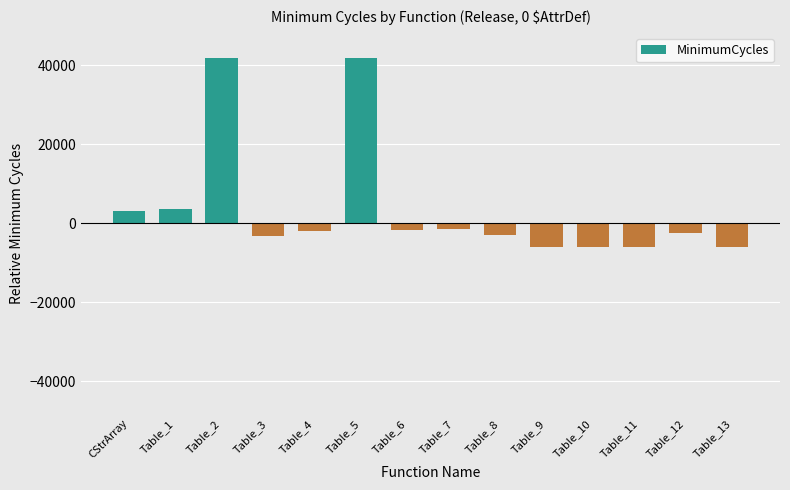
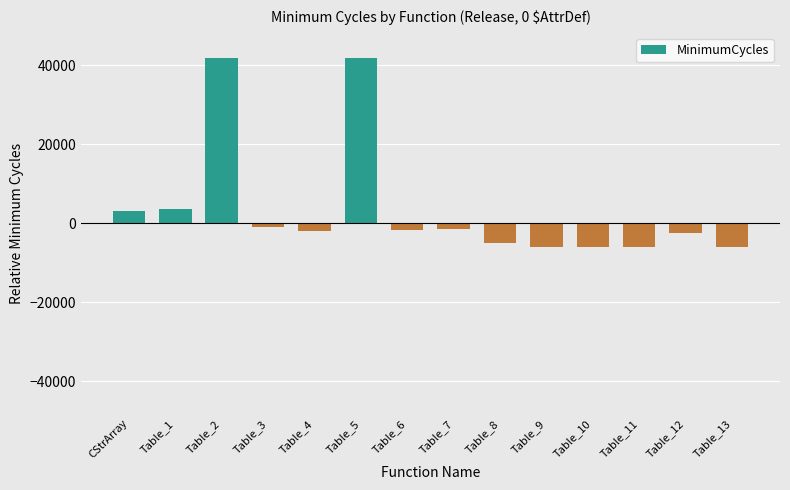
  {
    "CStrArray": 3000,
    "Table_1": 4000,
    "Table_2": 42000,
-   "Table_3": -3000,
+   "Table_3": -1000,
    "Table_4": -2000,
    "Table_5": 42000,
    "Table_6": -2000,
    "Table_7": -1000,
-   "Table_8": -3000,
+   "Table_8": -5000,
    "Table_9": -6000,
    "Table_10": -6000,
    "Table_11": -6000,
    "Table_12": -3000,
    "Table_13": -6000
  }
